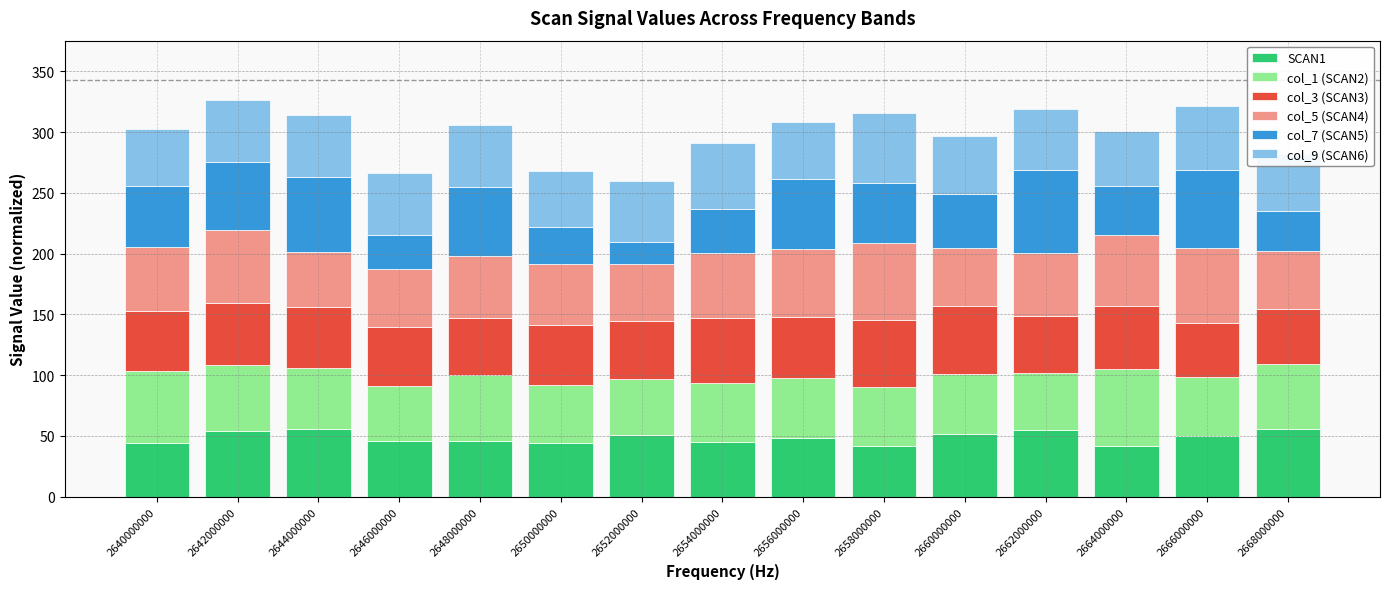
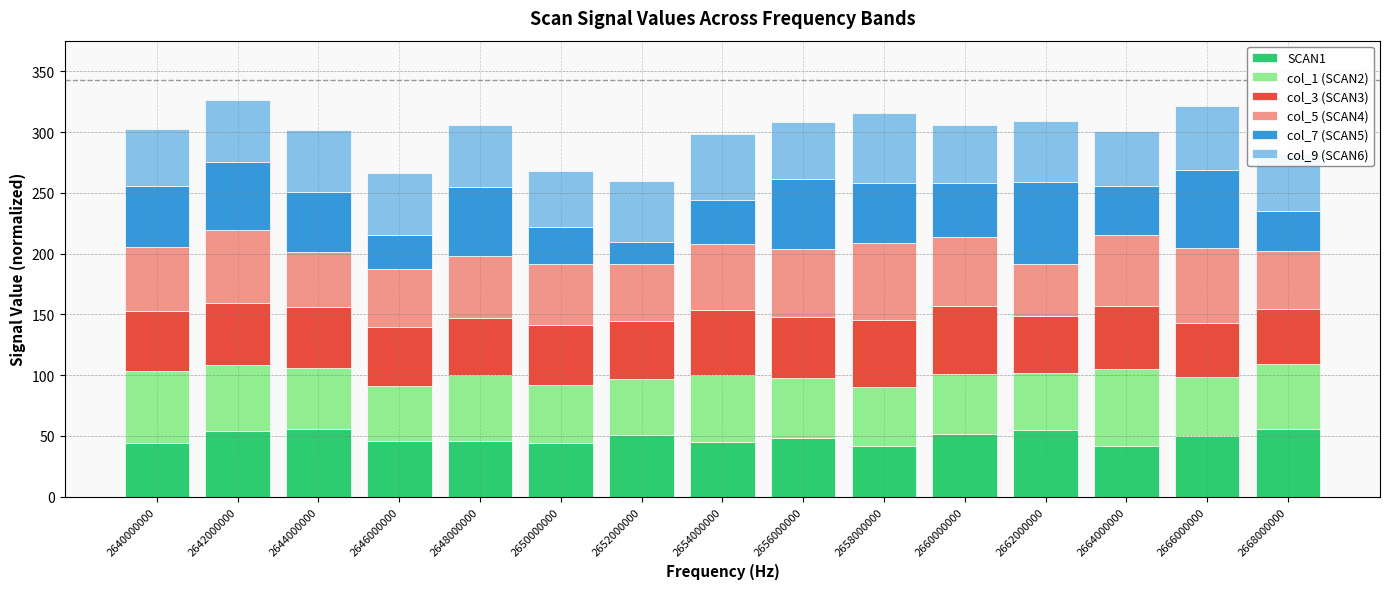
  {
    "SCAN1": {
      "2640000000": 45,
      "2642000000": 54,
      "2644000000": 56,
      "2646000000": 46,
      "2648000000": 46,
      "2650000000": 44,
      "2652000000": 51,
      "2654000000": 45,
      "2656000000": 48,
      "2658000000": 42,
      "2660000000": 52,
      "2662000000": 55,
      "2664000000": 42,
      "2666000000": 50,
      "2668000000": 55
    },
    "col_1 (SCAN2)": {
      "2640000000": 59,
      "2642000000": 54,
      "2644000000": 50,
      "2646000000": 45,
      "2648000000": 55,
      "2650000000": 48,
      "2652000000": 47,
-     "2654000000": 48,
+     "2654000000": 55,
      "2656000000": 50,
      "2658000000": 48,
      "2660000000": 49,
      "2662000000": 46,
      "2664000000": 63,
      "2666000000": 48,
      "2668000000": 54
    },
    "col_3 (SCAN3)": {
      "2640000000": 50,
      "2642000000": 51,
      "2644000000": 50,
      "2646000000": 48,
      "2648000000": 47,
      "2650000000": 49,
      "2652000000": 47,
      "2654000000": 53,
      "2656000000": 50,
      "2658000000": 55,
      "2660000000": 56,
      "2662000000": 47,
      "2664000000": 52,
      "2666000000": 45,
      "2668000000": 46
    },
    "col_5 (SCAN4)": {
      "2640000000": 53,
      "2642000000": 61,
      "2644000000": 45,
      "2646000000": 49,
      "2648000000": 51,
      "2650000000": 50,
      "2652000000": 47,
      "2654000000": 54,
      "2656000000": 56,
      "2658000000": 63,
-     "2660000000": 47,
-     "2662000000": 52,
+     "2660000000": 57,
+     "2662000000": 43,
      "2664000000": 58,
      "2666000000": 62,
      "2668000000": 47
    },
    "col_7 (SCAN5)": {
      "2640000000": 50,
      "2642000000": 56,
-     "2644000000": 62,
+     "2644000000": 50,
      "2646000000": 28,
      "2648000000": 56,
      "2650000000": 30,
      "2652000000": 18,
      "2654000000": 36,
      "2656000000": 58,
      "2658000000": 49,
      "2660000000": 45,
      "2662000000": 68,
      "2664000000": 40,
      "2666000000": 64,
      "2668000000": 33
    },
    "col_9 (SCAN6)": {
      "2640000000": 47,
      "2642000000": 51,
      "2644000000": 51,
      "2646000000": 50,
      "2648000000": 51,
      "2650000000": 47,
      "2652000000": 50,
      "2654000000": 55,
      "2656000000": 47,
      "2658000000": 58,
      "2660000000": 47,
      "2662000000": 50,
      "2664000000": 46,
      "2666000000": 53
    }
  }
